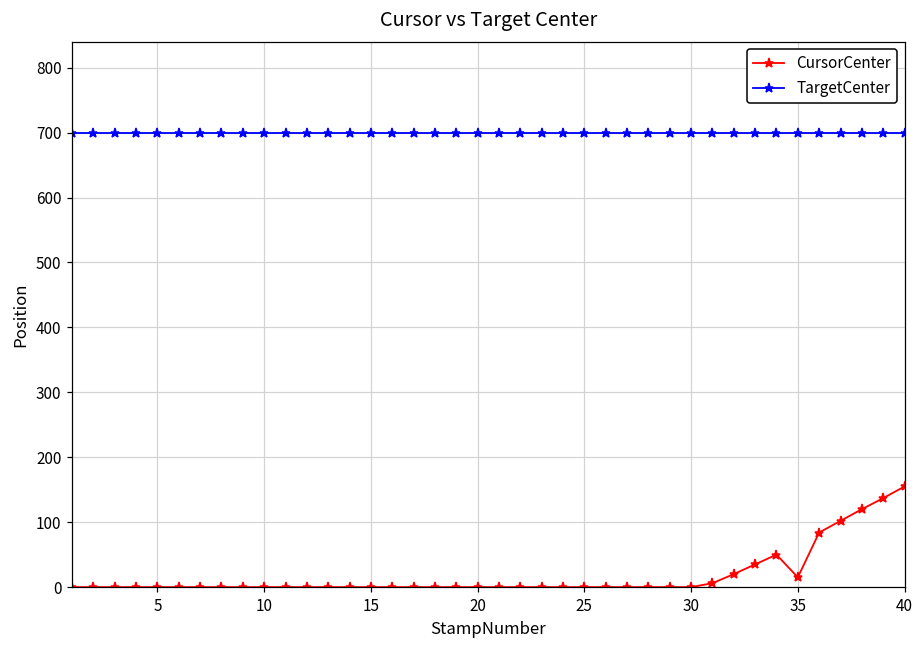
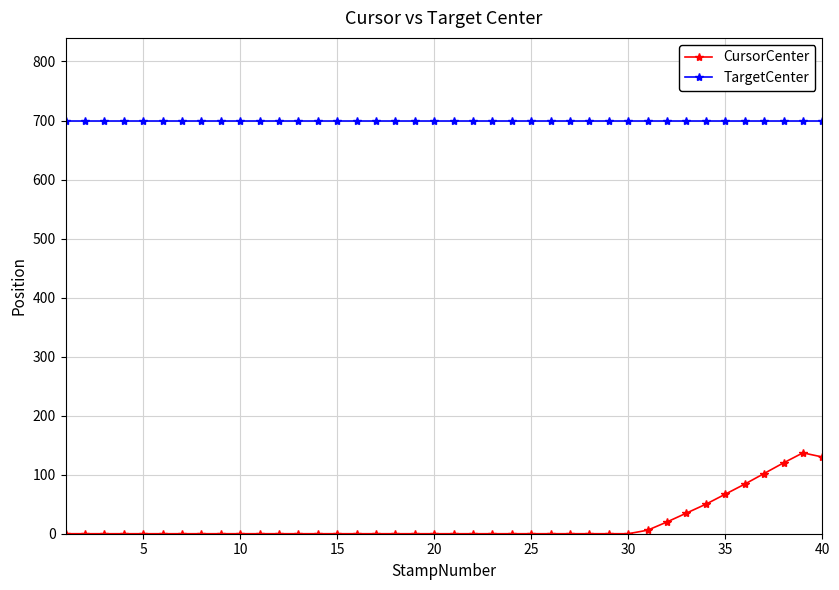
  {
    "CursorCenter": {
      "5": 0,
      "10": 0,
      "15": 0,
      "20": 0,
      "25": 0,
      "30": 0,
-     "35": 20,
-     "40": 160
+     "35": 70,
+     "40": 130
    },
    "TargetCenter": {
      "5": 700,
      "10": 700,
      "15": 700,
      "20": 700,
      "25": 700,
      "30": 700,
      "35": 700,
      "40": 700
    }
  }
